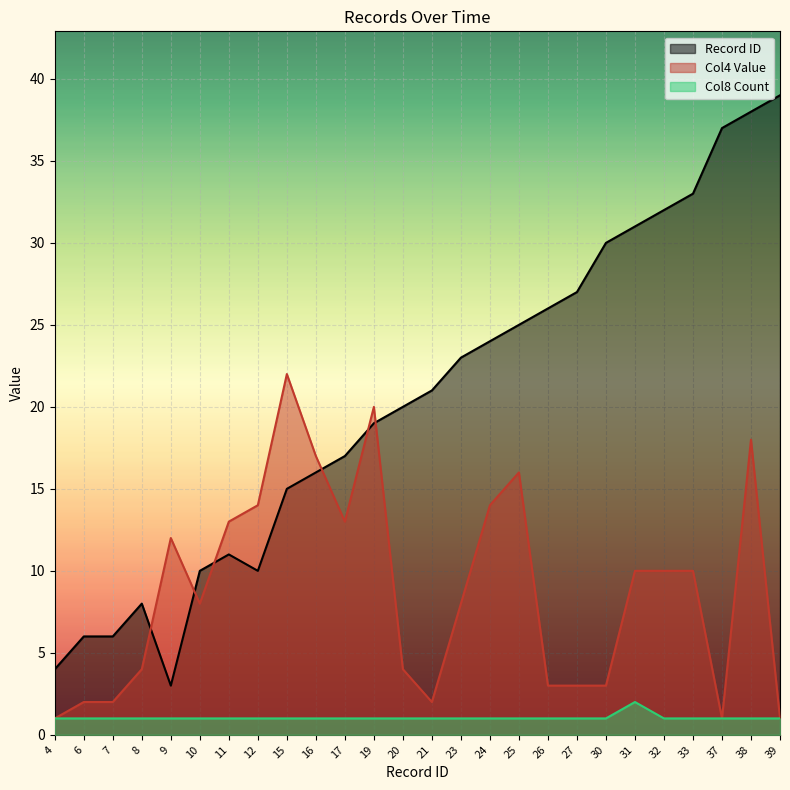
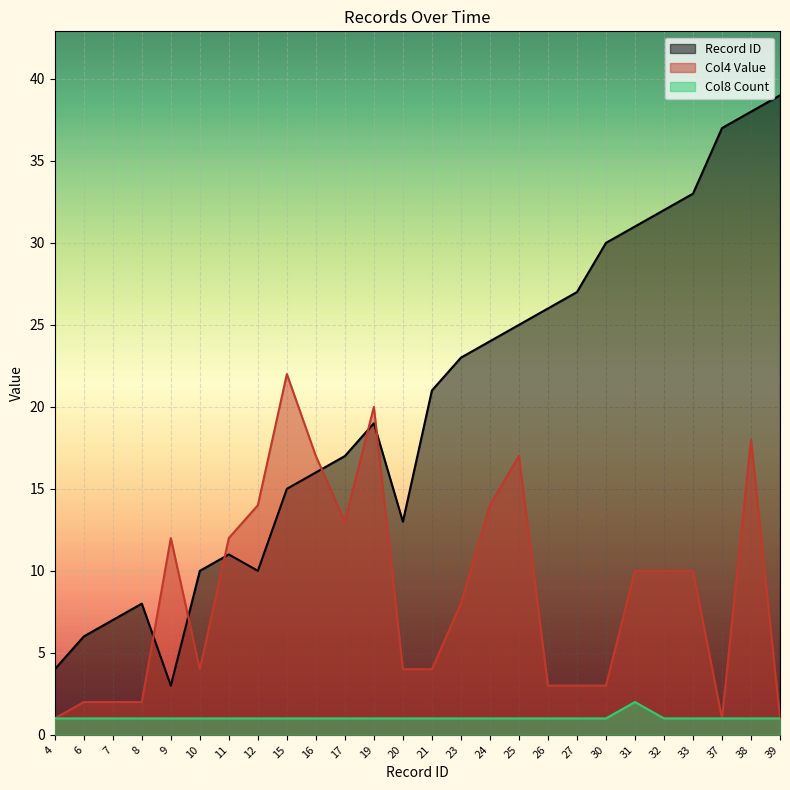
  {
    "Record ID": {
      "4": 4,
      "6": 6,
-     "7": 6,
+     "7": 7,
      "8": 8,
      "9": 3,
      "10": 10,
      "11": 11,
      "12": 10,
      "15": 15,
      "16": 16,
      "17": 17,
      "19": 19,
-     "20": 20,
+     "20": 13,
      "21": 21,
      "23": 23,
      "24": 24,
      "25": 25,
      "26": 26,
      "27": 27,
      "30": 30,
      "31": 31,
      "32": 32,
      "33": 33,
      "37": 37,
      "38": 38,
      "39": 39
    },
    "Col4 Value": {
      "6": 2,
      "7": 2,
-     "8": 4,
+     "8": 2,
      "9": 12,
-     "10": 8,
-     "11": 13,
+     "10": 4,
+     "11": 12,
      "12": 14,
      "15": 22,
      "16": 17,
      "17": 13,
      "19": 20,
      "20": 4,
-     "21": 2,
+     "21": 4,
      "23": 8,
      "24": 14,
-     "25": 16,
+     "25": 17,
      "26": 3,
      "27": 3,
      "30": 3,
      "31": 10,
      "32": 10,
      "33": 10,
      "38": 18
    },
    "Col8 Count": {
      "6": 1,
      "7": 1,
      "8": 1,
      "9": 1,
      "10": 1,
      "11": 1,
      "12": 1,
      "15": 1,
      "16": 1,
      "17": 1,
      "19": 1,
      "20": 1,
      "21": 1,
      "23": 1,
      "24": 1,
      "25": 1,
      "26": 1,
      "27": 1,
      "30": 1,
      "31": 2,
      "32": 1,
      "33": 1,
      "38": 1
    }
  }
